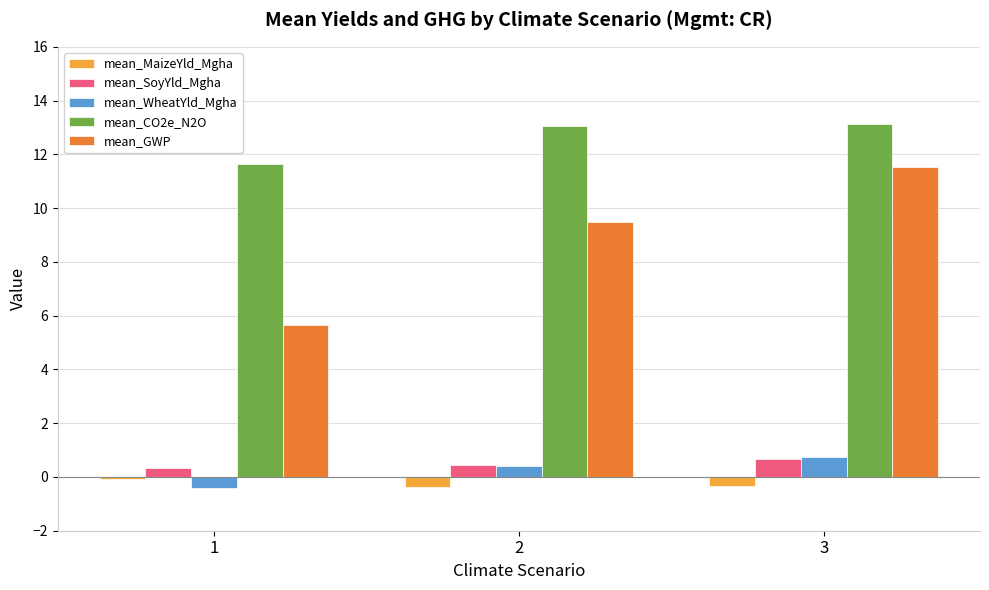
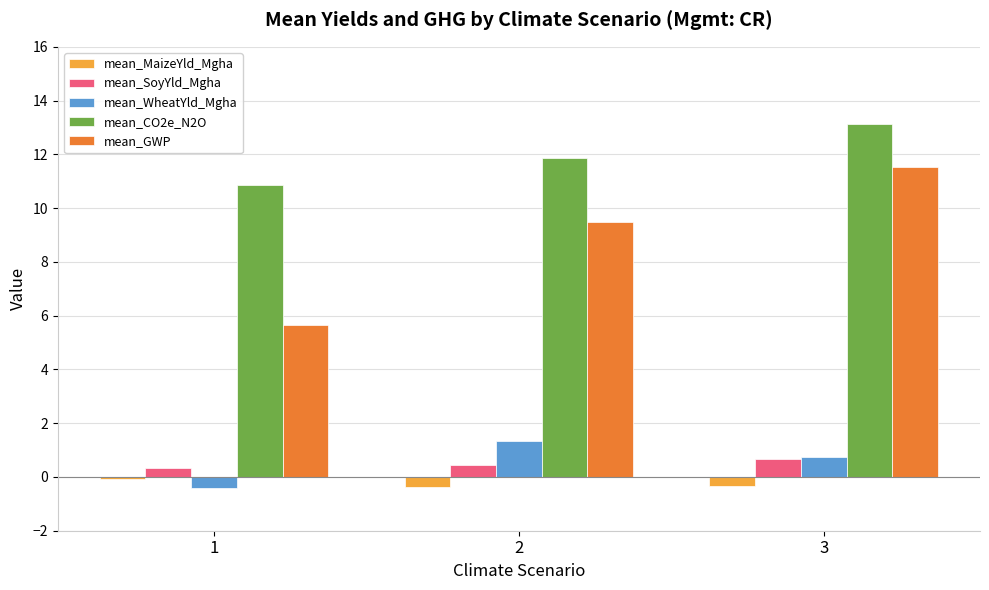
  {
    "mean_SoyYld_Mgha": {
      "1": 0.3,
      "2": 0.4,
      "3": 0.7
    },
    "mean_WheatYld_Mgha": {
      "1": -0.4,
-     "2": 0.4,
+     "2": 1.3,
      "3": 0.7
    },
    "mean_CO2e_N2O": {
-     "1": 11.6,
-     "2": 13.1,
+     "1": 10.9,
+     "2": 11.8,
      "3": 13.1
    }
  }
